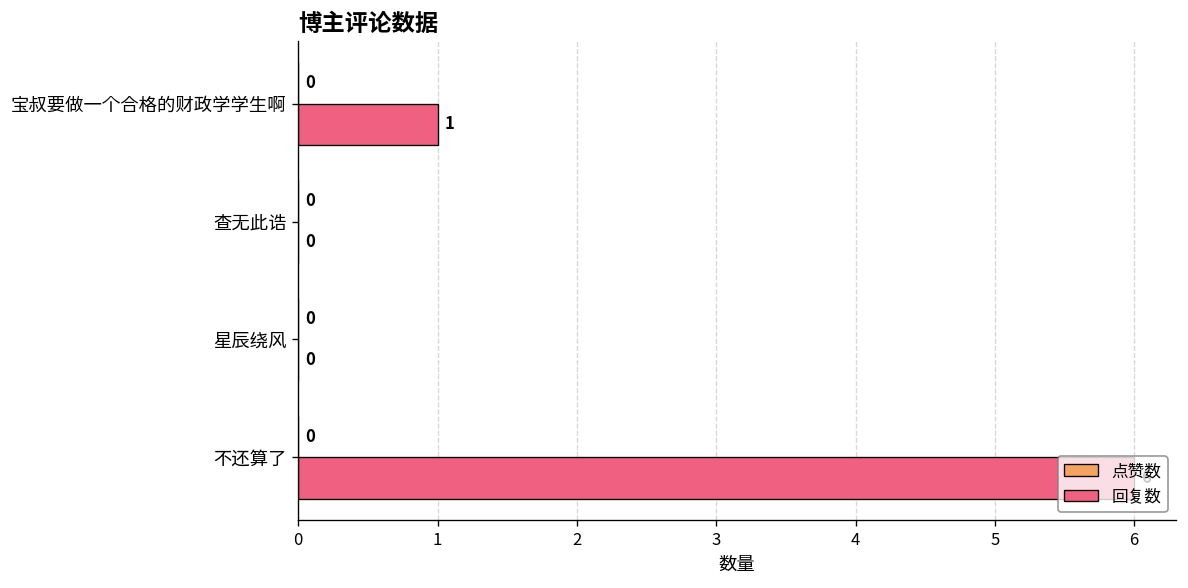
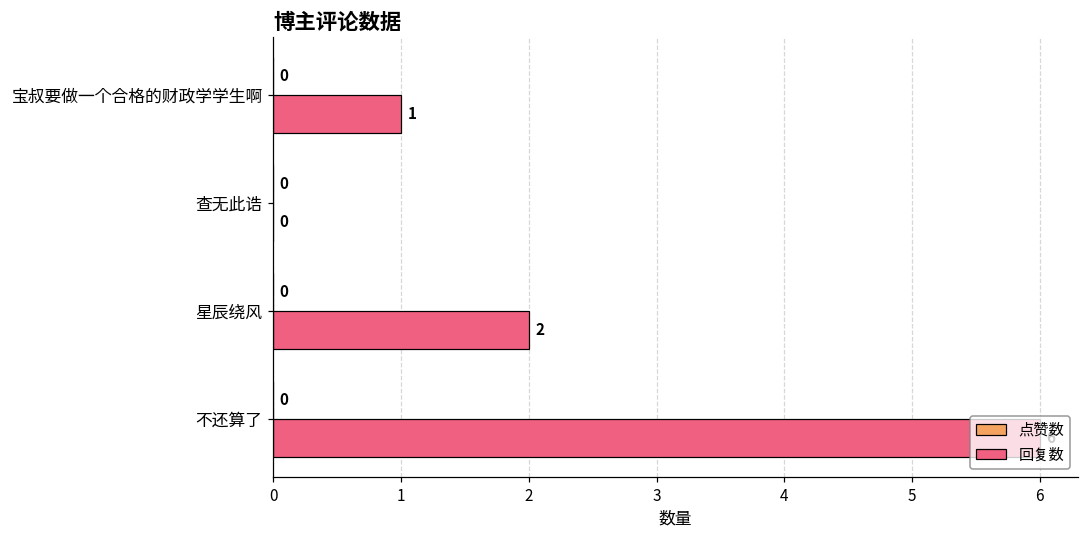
  {
    "点赞数": {
      "宝叔要做一个合格的财政学学生啊": 0,
      "查无此诰": 0,
      "星辰绕风": 0,
      "不还算了": 0
    },
    "回复数": {
      "宝叔要做一个合格的财政学学生啊": 1,
      "查无此诰": 0,
-     "星辰绕风": 0
+     "星辰绕风": 2
    }
  }
